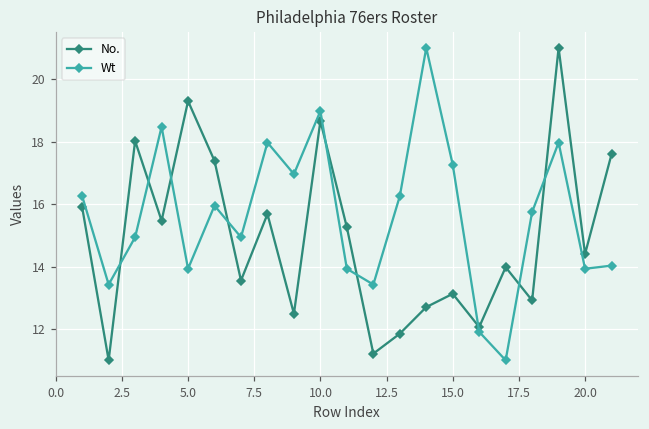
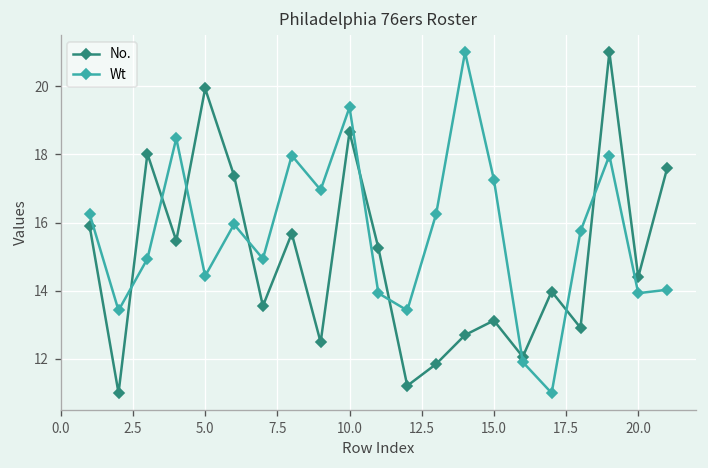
  {
    "No.": {
-     "5.0": 19.3,
+     "5.0": 19.9,
      "10.0": 18.7,
      "15.0": 13.1,
      "20.0": 14.4
    },
    "Wt": {
-     "5.0": 13.9,
-     "10.0": 19.0,
+     "5.0": 14.4,
+     "10.0": 19.4,
      "15.0": 17.3,
      "20.0": 13.9
    }
  }
